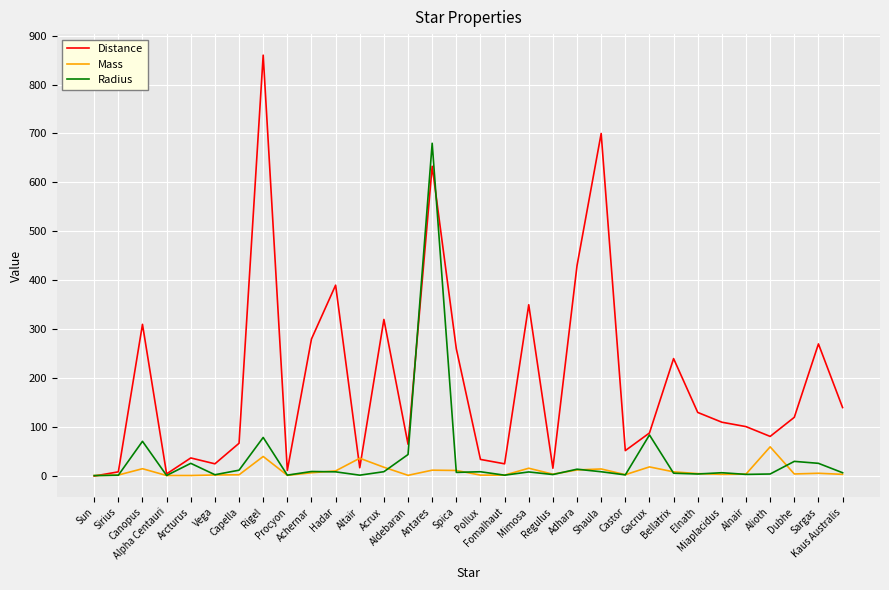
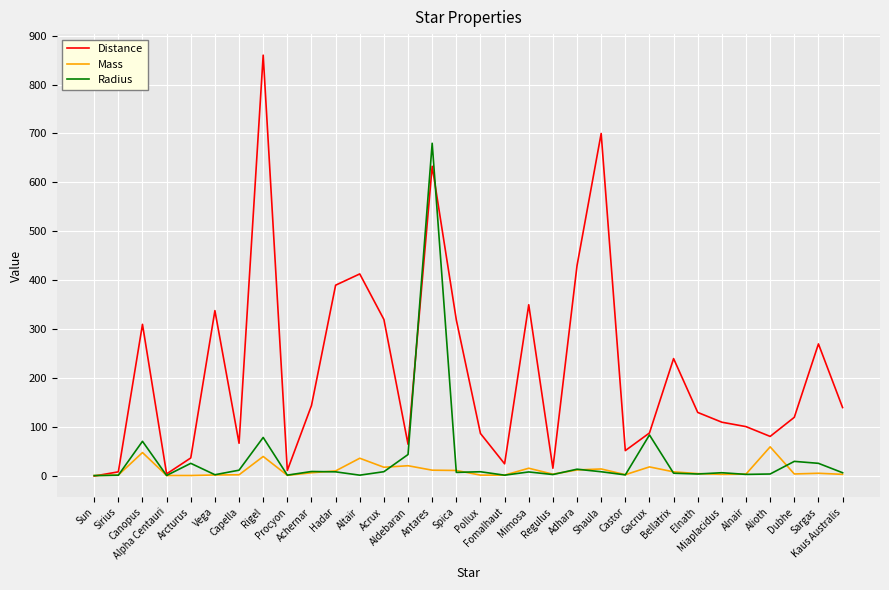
  {
    "Distance": {
      "Sirius": 10,
      "Canopus": 310,
      "Arcturus": 40,
-     "Vega": 30,
+     "Vega": 340,
      "Capella": 70,
      "Rigel": 860,
      "Procyon": 10,
-     "Achernar": 280,
+     "Achernar": 140,
      "Hadar": 390,
-     "Altair": 20,
+     "Altair": 410,
      "Acrux": 320,
      "Aldebaran": 70,
      "Antares": 630,
-     "Spica": 260,
-     "Pollux": 30,
+     "Spica": 320,
+     "Pollux": 90,
      "Fomalhaut": 30,
      "Mimosa": 350,
      "Regulus": 20,
      "Adhara": 430,
      "Shaula": 700,
      "Castor": 50,
      "Bellatrix": 240,
      "Elnath": 130,
      "Miaplacidus": 110,
      "Alnair": 100,
      "Alioth": 80,
      "Dubhe": 120,
      "Sargas": 270,
      "Kaus Australis": 140
    },
    "Mass": {
-     "Canopus": 20,
+     "Canopus": 50,
      "Arcturus": 0,
      "Capella": 0,
      "Rigel": 40,
      "Altair": 40,
      "Acrux": 20,
-     "Aldebaran": 0,
+     "Aldebaran": 20,
      "Antares": 10,
      "Pollux": 0,
      "Mimosa": 20,
      "Shaula": 10,
      "Gacrux": 20,
      "Alioth": 60,
      "Dubhe": 0,
      "Sargas": 10
    },
    "Radius": {
      "Canopus": 70,
      "Arcturus": 30,
      "Capella": 10,
      "Rigel": 80,
      "Altair": 0,
      "Acrux": 10,
      "Aldebaran": 40,
      "Antares": 680,
      "Pollux": 10,
      "Mimosa": 10,
      "Shaula": 10,
      "Alioth": 0,
      "Dubhe": 30,
      "Sargas": 30
    }
  }
